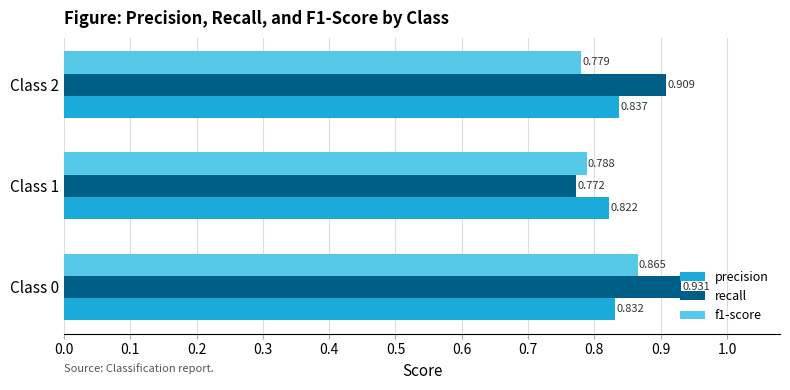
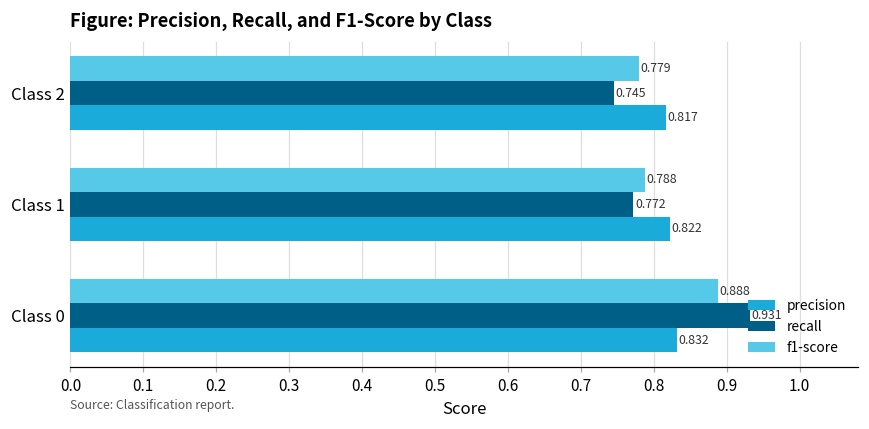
  {
    "precision": {
-     "Class 2": 0.837,
+     "Class 2": 0.817,
      "Class 1": 0.822,
      "Class 0": 0.832
    },
    "recall": {
-     "Class 2": 0.909,
+     "Class 2": 0.745,
      "Class 1": 0.772,
      "Class 0": 0.931
    },
    "f1-score": {
      "Class 2": 0.779,
      "Class 1": 0.788,
-     "Class 0": 0.865
+     "Class 0": 0.888
    }
  }
